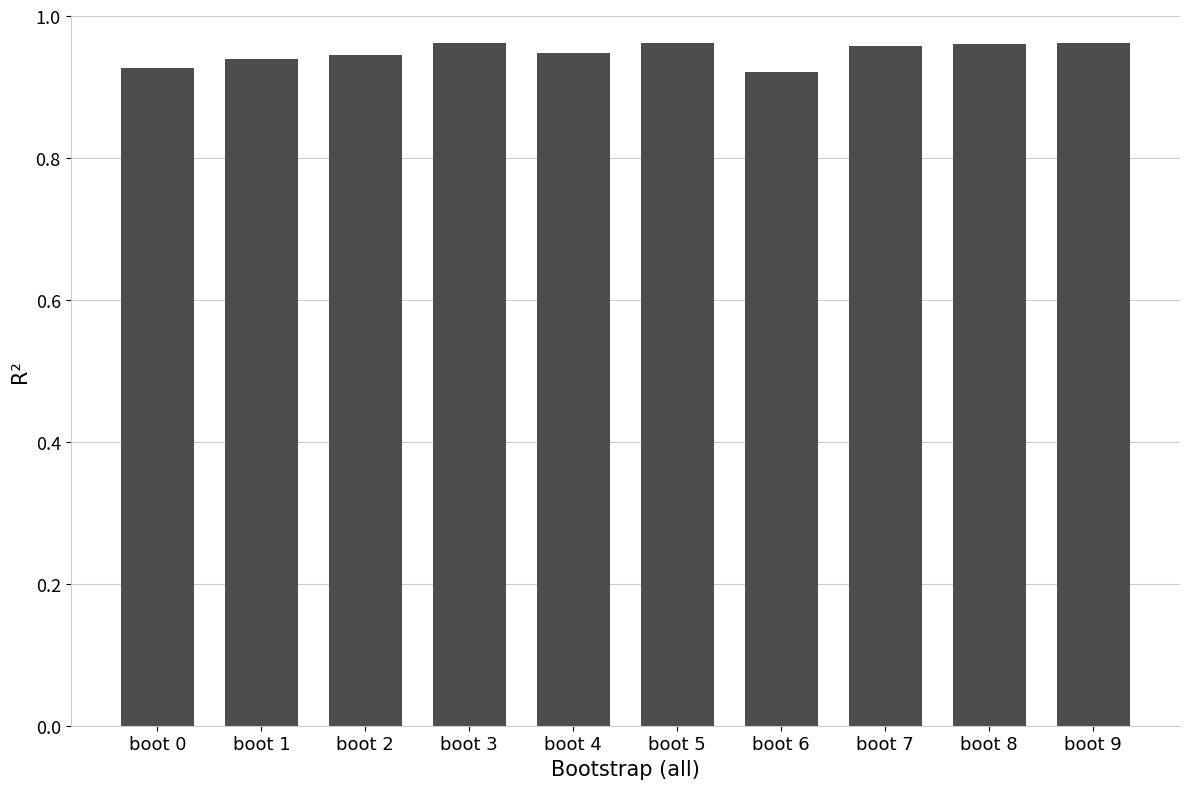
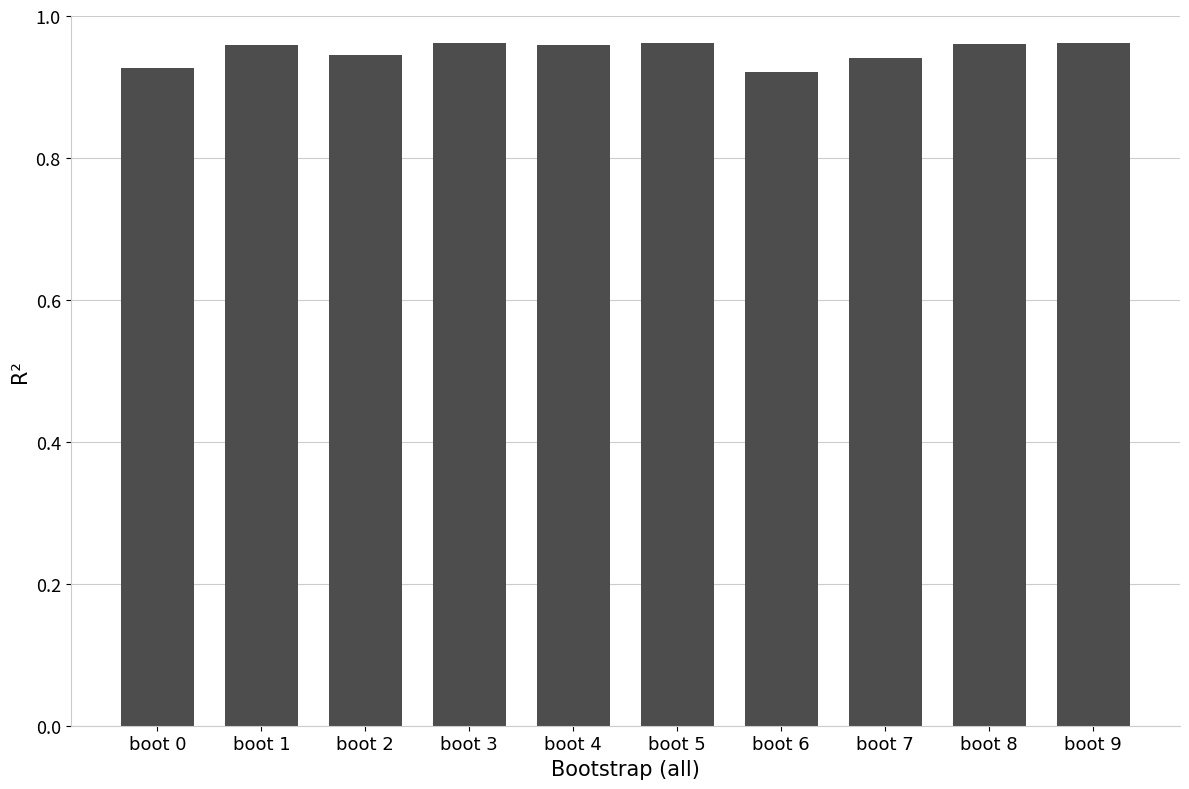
  {
    "boot 0": 0.93,
-   "boot 1": 0.94,
+   "boot 1": 0.96,
    "boot 2": 0.95,
    "boot 3": 0.96,
-   "boot 4": 0.95,
+   "boot 4": 0.96,
    "boot 5": 0.96,
    "boot 6": 0.92,
-   "boot 7": 0.96,
+   "boot 7": 0.94,
    "boot 8": 0.96,
    "boot 9": 0.96
  }
